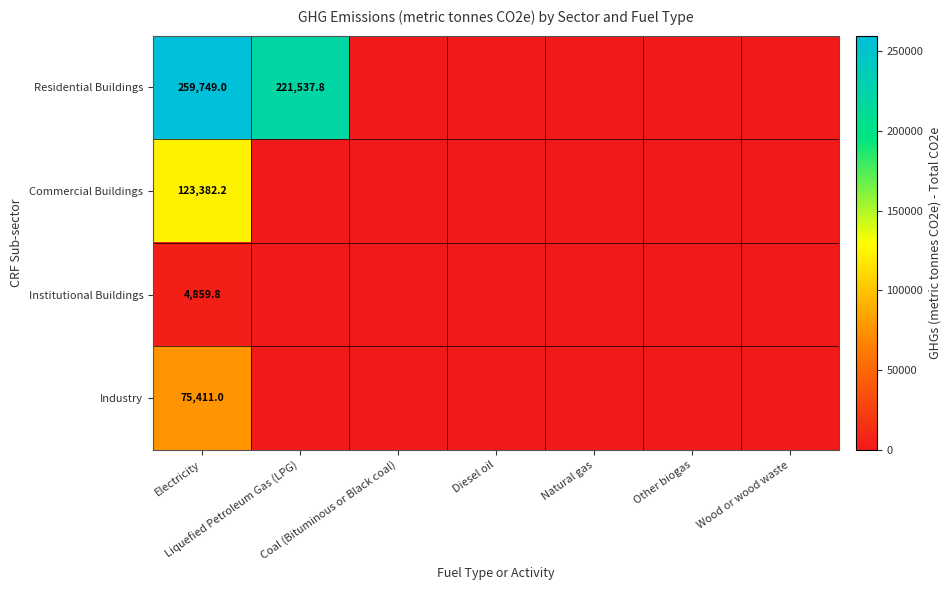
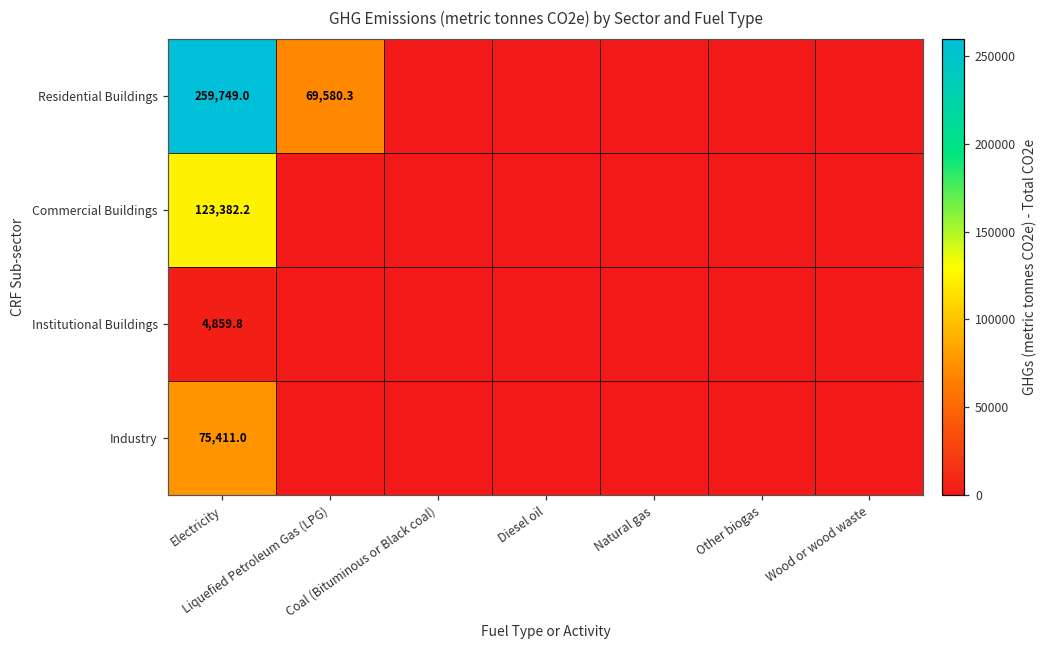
  {
    "Residential Buildings": {
      "Electricity": "259,749.0",
-     "Liquefied Petroleum Gas (LPG)": "221,537.8"
+     "Liquefied Petroleum Gas (LPG)": "69,580.3"
    },
    "Commercial Buildings": {
      "Electricity": "123,382.2"
    },
    "Institutional Buildings": {
      "Electricity": "4,859.8"
    },
    "Industry": {
      "Electricity": "75,411.0"
    }
  }
